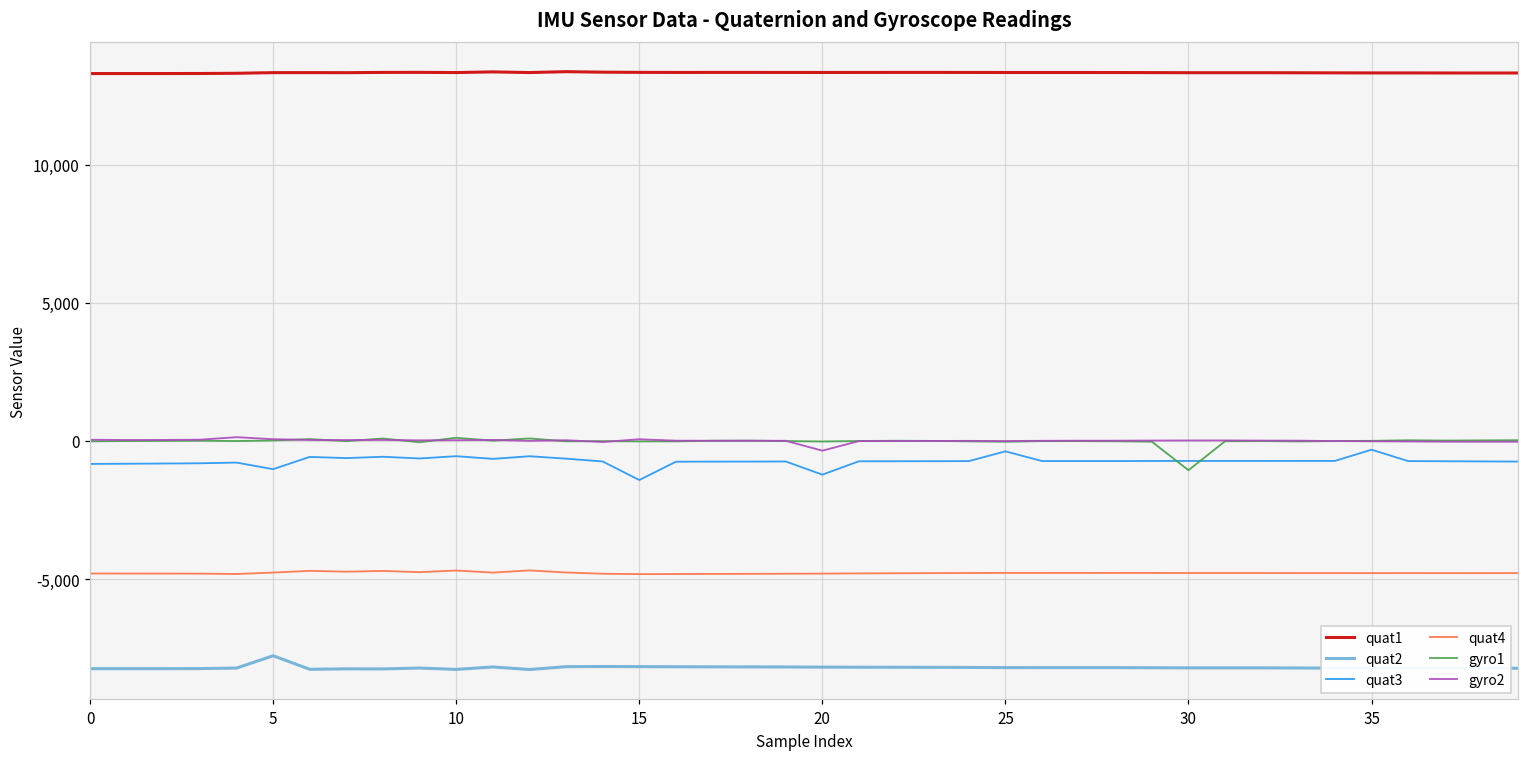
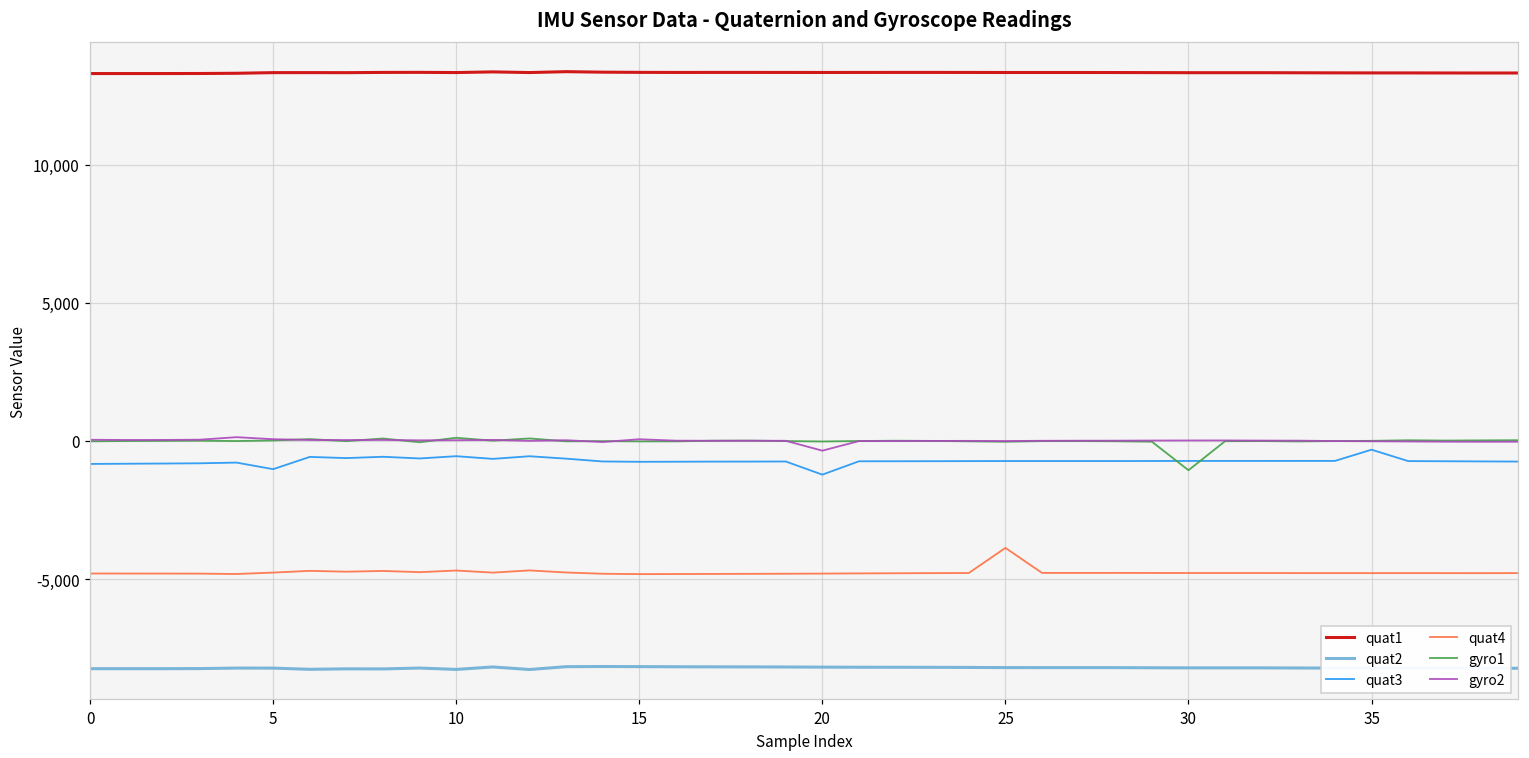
  {
    "quat1": {
      "0": "13,300",
      "5": "13,300",
      "10": "13,300",
      "15": "13,300",
      "20": "13,300",
      "25": "13,300",
      "30": "13,300",
      "35": "13,300"
    },
    "quat2": {
      "0": "-8,200",
-     "5": "-7,800",
+     "5": "-8,200",
      "10": "-8,300",
      "15": "-8,200",
      "20": "-8,200",
      "25": "-8,200",
      "30": "-8,200"
    },
    "quat3": {
      "0": "-800",
      "5": "-1,000",
      "10": "-600",
-     "15": "-1,400",
+     "15": "-800",
      "20": "-1,200",
-     "25": "-400",
+     "25": "-700",
      "30": "-700",
      "35": "-300"
    },
    "quat4": {
      "0": "-4,800",
      "5": "-4,800",
      "10": "-4,700",
      "15": "-4,800",
      "20": "-4,800",
-     "25": "-4,800",
+     "25": "-3,900",
      "30": "-4,800",
      "35": "-4,800"
    },
    "gyro1": {
      "20": "0",
      "30": "-1,100"
    },
    "gyro2": {
      "20": "-400",
      "30": "0"
    }
  }
